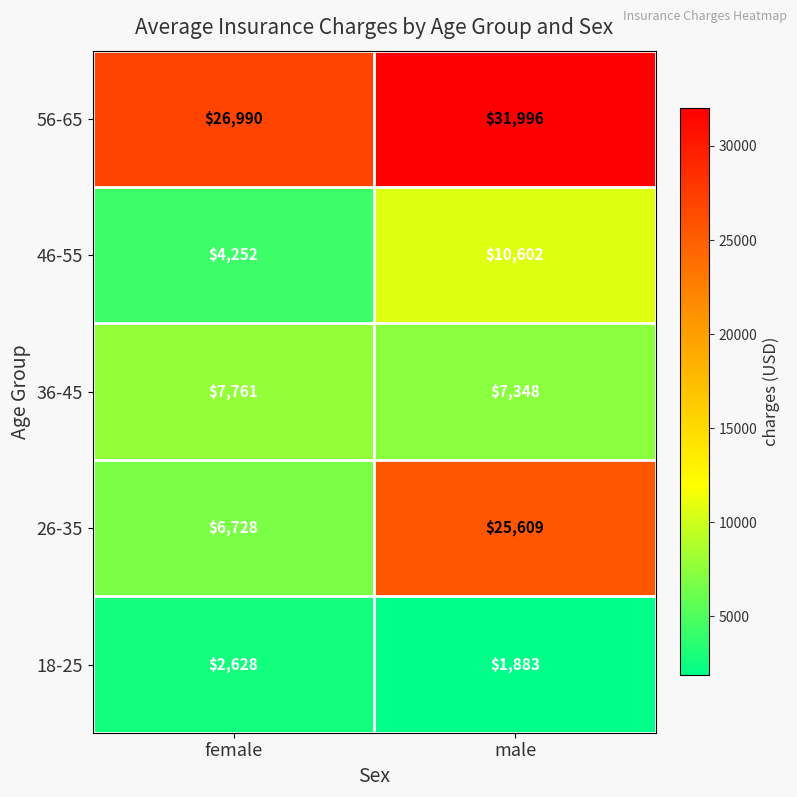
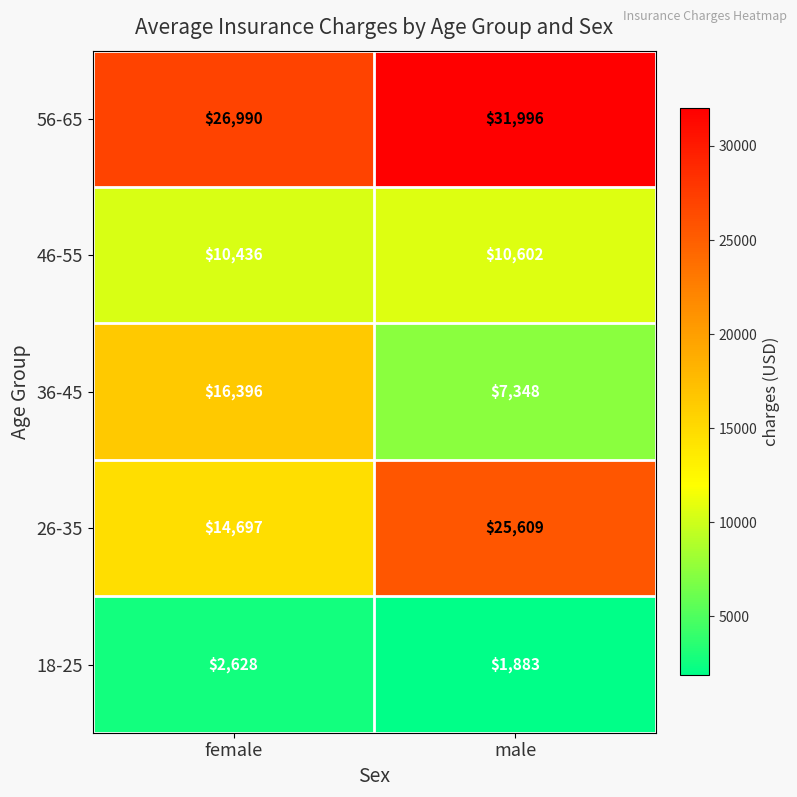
  {
    "56-65": {
      "female": "$26,990",
      "male": "$31,996"
    },
    "46-55": {
-     "female": "$4,252",
+     "female": "$10,436",
      "male": "$10,602"
    },
    "36-45": {
-     "female": "$7,761",
+     "female": "$16,396",
      "male": "$7,348"
    },
    "26-35": {
-     "female": "$6,728",
+     "female": "$14,697",
      "male": "$25,609"
    },
    "18-25": {
      "female": "$2,628",
      "male": "$1,883"
    }
  }
